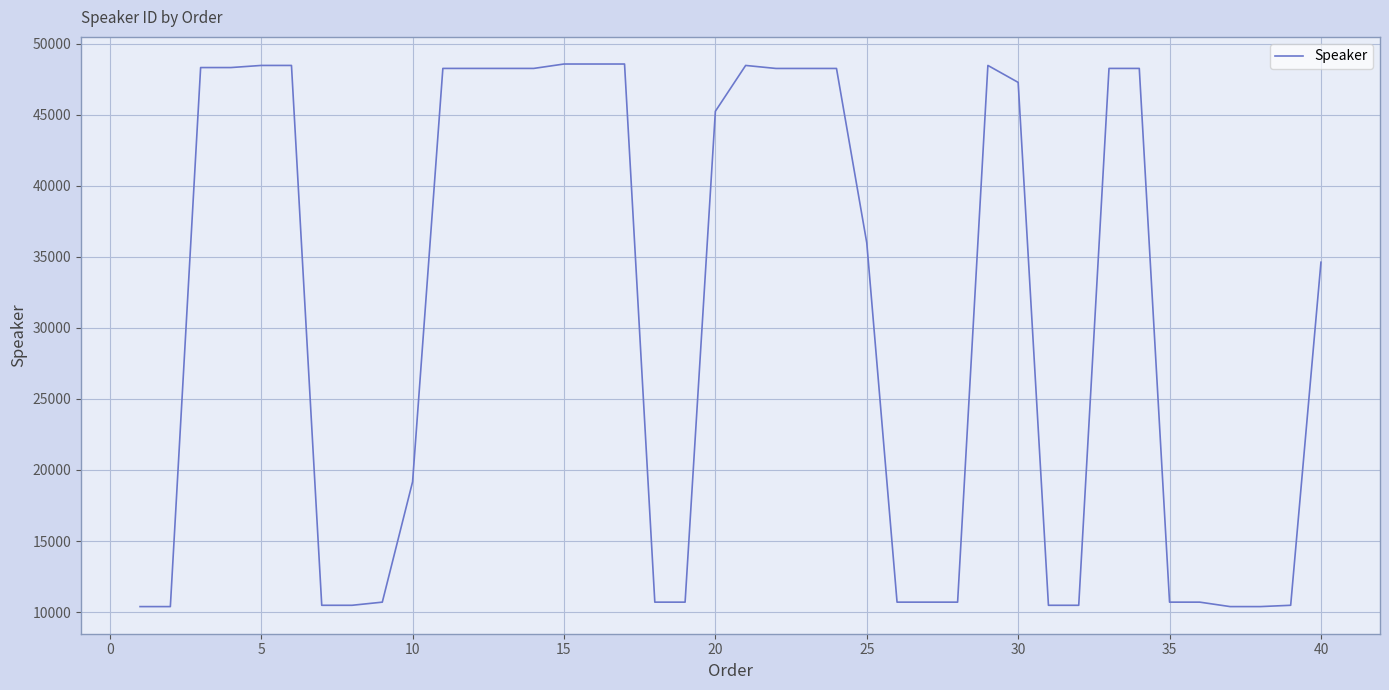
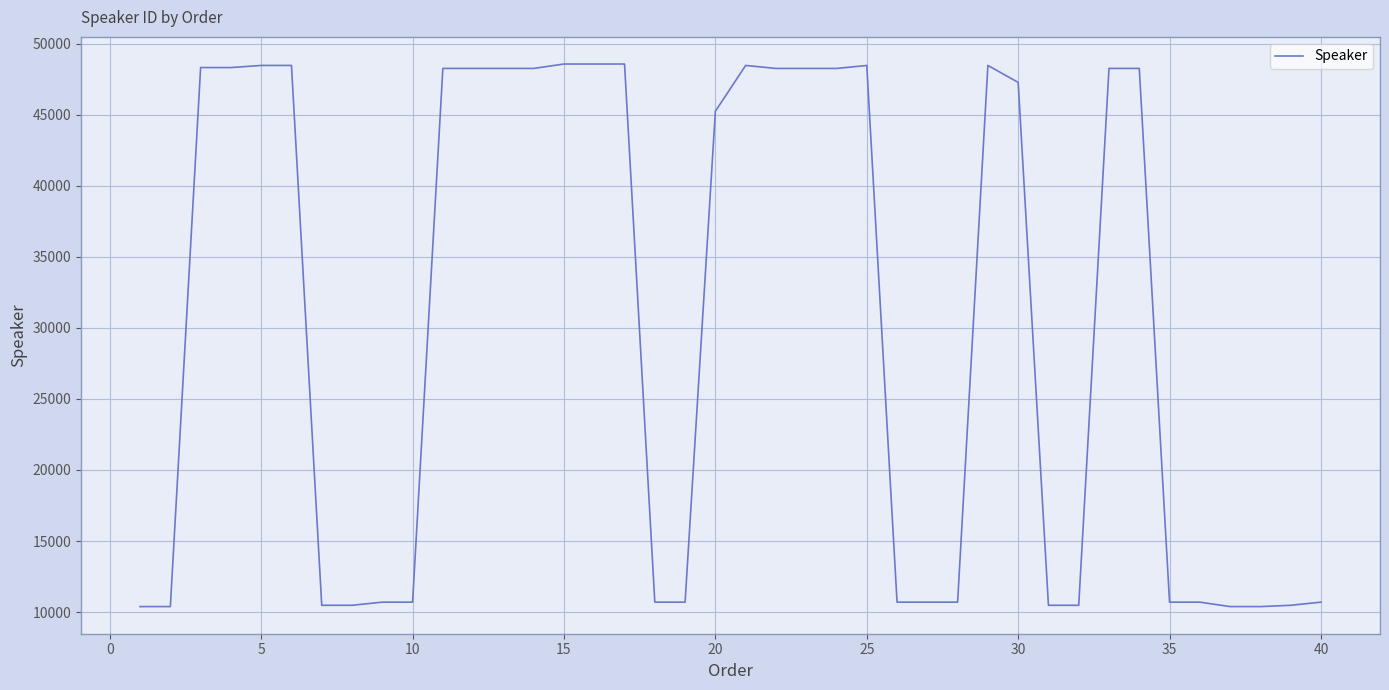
  {
    "5": 48500,
-   "10": 19200,
+   "10": 10700,
    "15": 48600,
    "20": 45300,
-   "25": 36000,
+   "25": 48500,
    "30": 47300,
    "35": 10700,
-   "40": 34600
+   "40": 10700
  }
